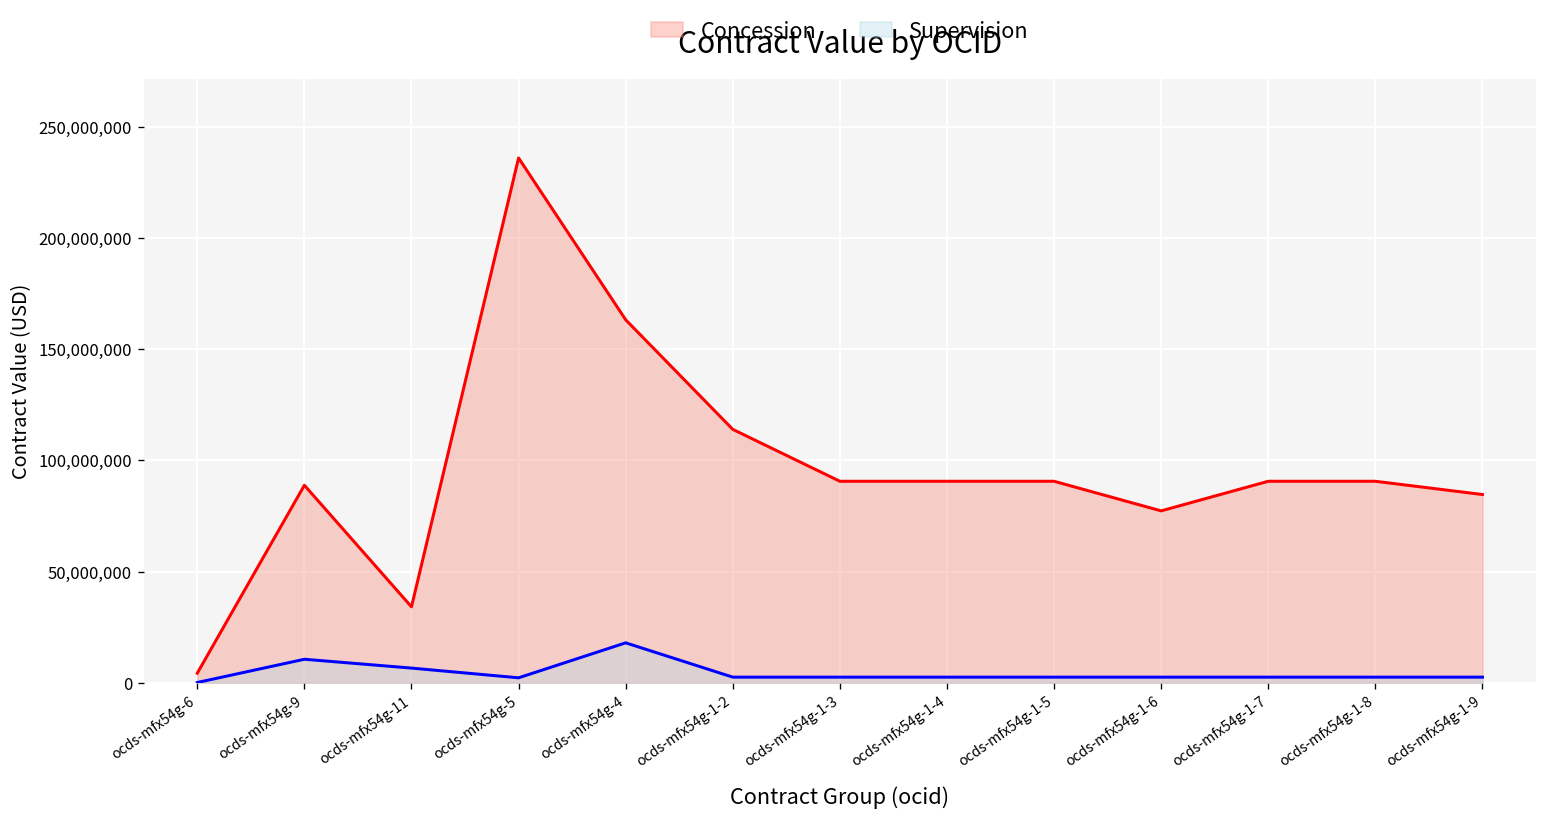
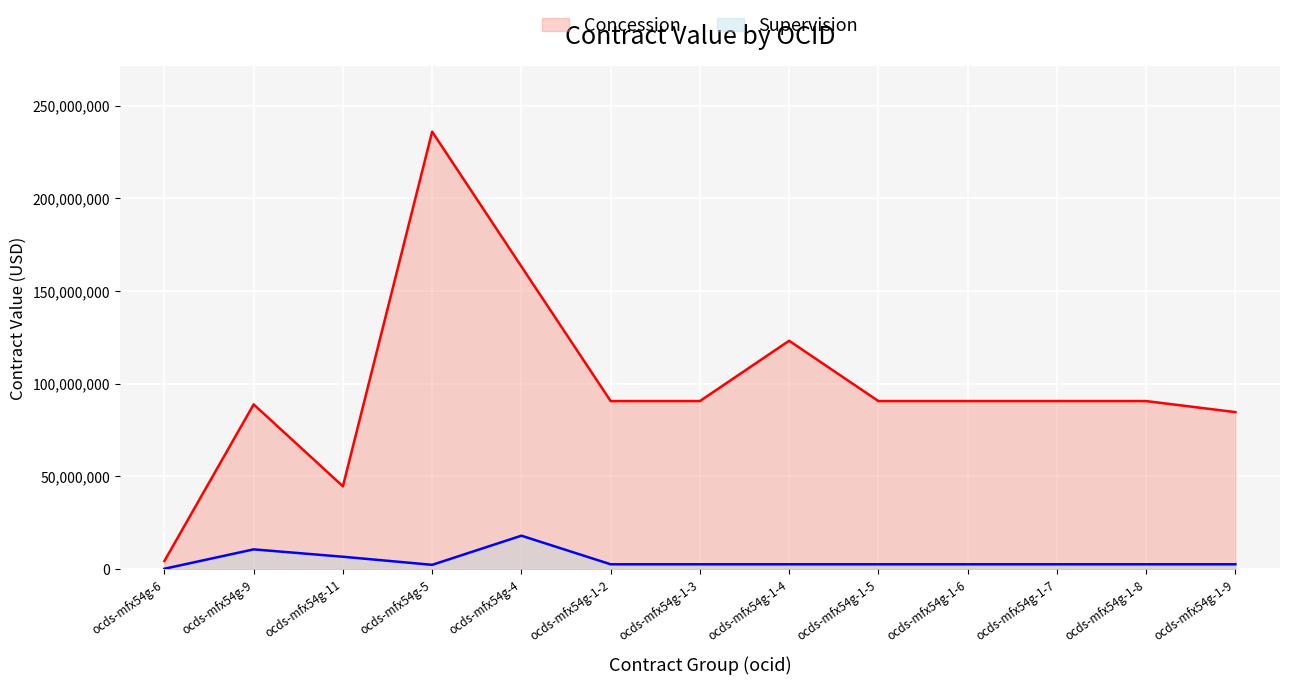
  {
    "Concession": {
      "ocds-mfx54g-6": "4,000,000",
      "ocds-mfx54g-9": "89,000,000",
-     "ocds-mfx54g-11": "34,000,000",
+     "ocds-mfx54g-11": "45,000,000",
      "ocds-mfx54g-5": "236,000,000",
      "ocds-mfx54g-4": "163,000,000",
-     "ocds-mfx54g-1-2": "114,000,000",
+     "ocds-mfx54g-1-2": "91,000,000",
      "ocds-mfx54g-1-3": "91,000,000",
-     "ocds-mfx54g-1-4": "91,000,000",
+     "ocds-mfx54g-1-4": "123,000,000",
      "ocds-mfx54g-1-5": "91,000,000",
-     "ocds-mfx54g-1-6": "77,000,000",
+     "ocds-mfx54g-1-6": "91,000,000",
      "ocds-mfx54g-1-7": "91,000,000",
      "ocds-mfx54g-1-8": "91,000,000",
      "ocds-mfx54g-1-9": "85,000,000"
    },
    "Supervision": {
      "ocds-mfx54g-6": "0",
      "ocds-mfx54g-9": "11,000,000",
      "ocds-mfx54g-11": "7,000,000",
      "ocds-mfx54g-5": "2,000,000",
      "ocds-mfx54g-4": "18,000,000",
      "ocds-mfx54g-1-2": "3,000,000",
      "ocds-mfx54g-1-3": "3,000,000",
      "ocds-mfx54g-1-4": "3,000,000",
      "ocds-mfx54g-1-5": "3,000,000",
      "ocds-mfx54g-1-6": "3,000,000",
      "ocds-mfx54g-1-7": "3,000,000",
      "ocds-mfx54g-1-8": "3,000,000",
      "ocds-mfx54g-1-9": "3,000,000"
    }
  }
